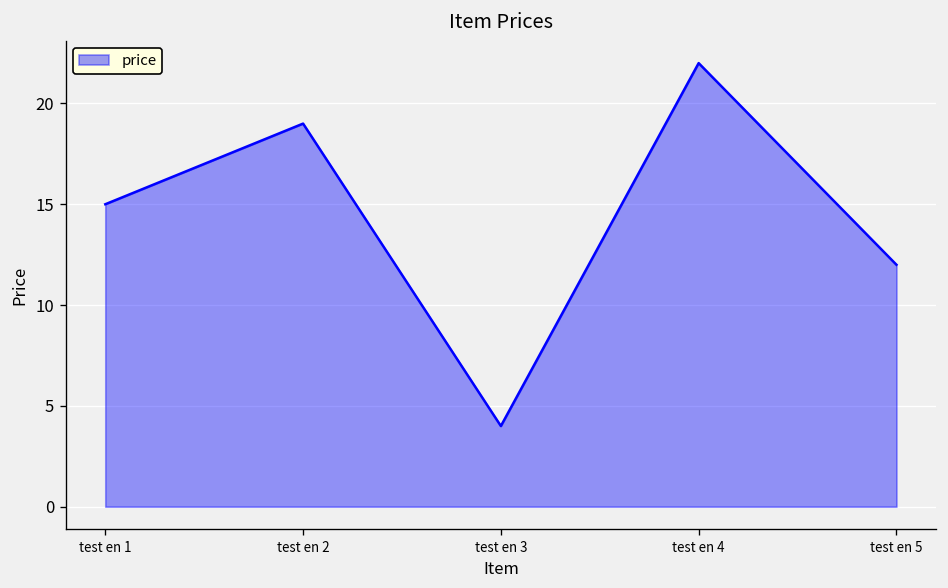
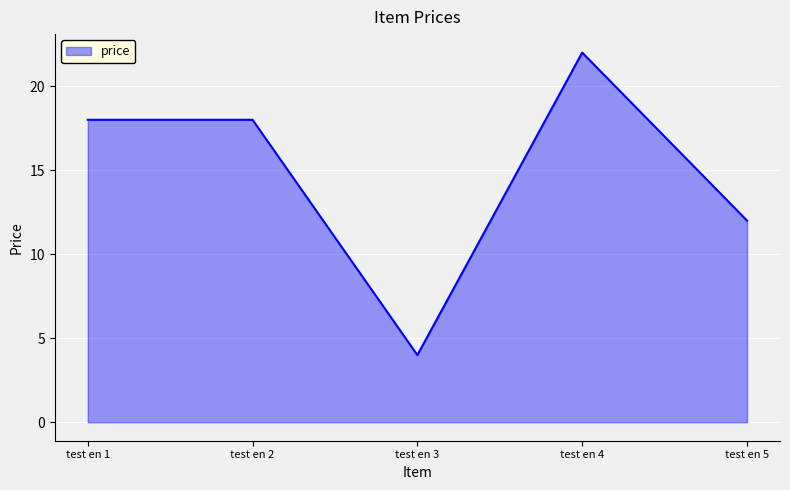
  {
-   "test en 1": 15,
-   "test en 2": 19,
+   "test en 1": 18,
+   "test en 2": 18,
    "test en 3": 4,
    "test en 4": 22,
    "test en 5": 12
  }
